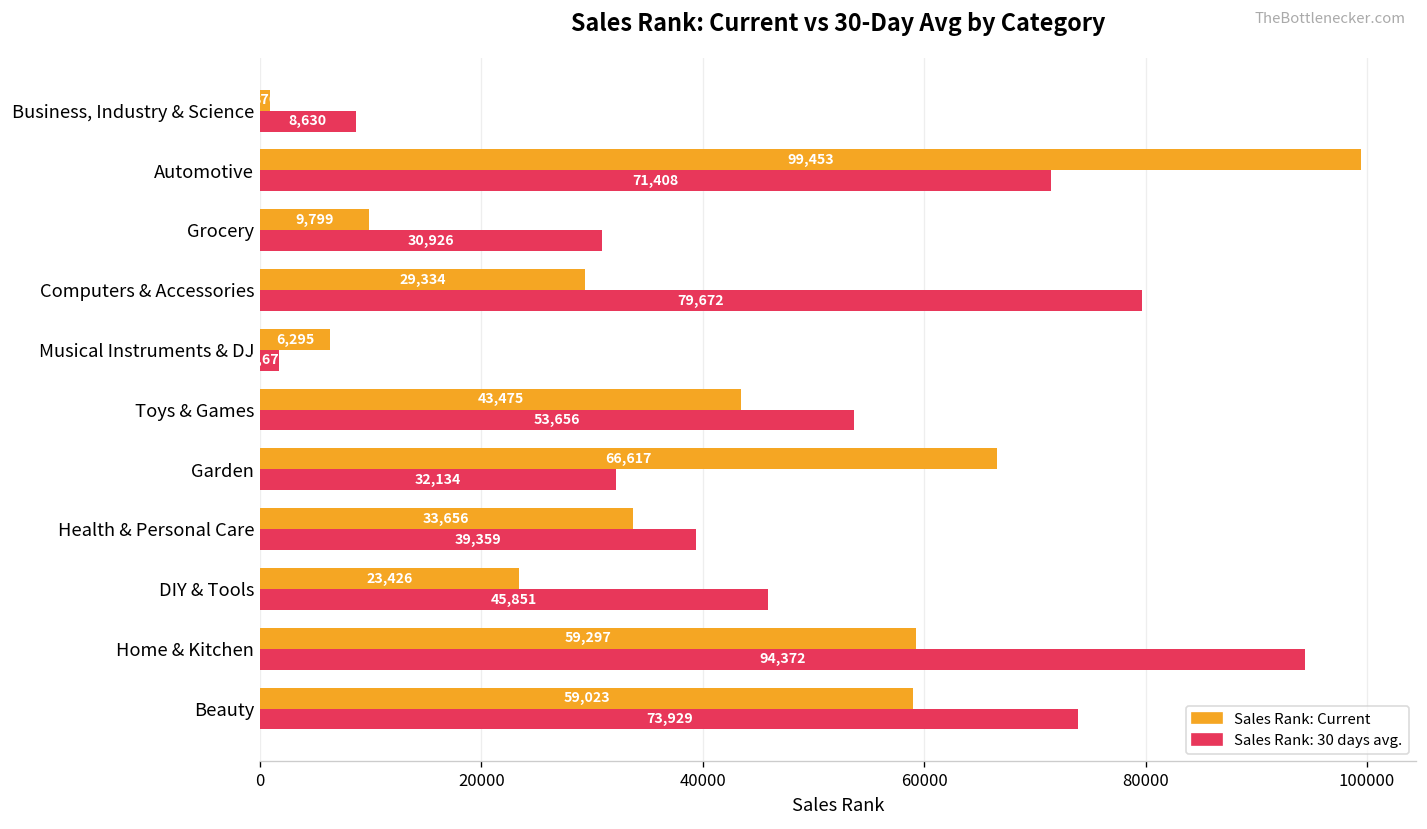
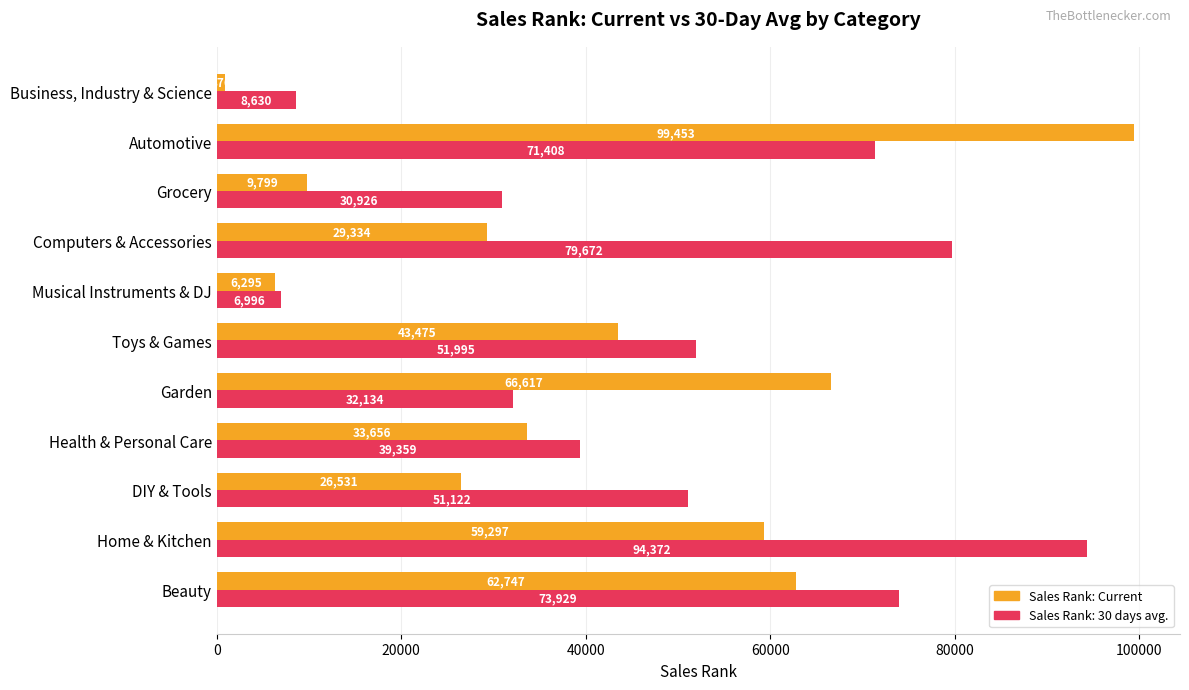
  {
    "Sales Rank: Current": {
      "Automotive": "99,453",
      "Grocery": "9,799",
      "Computers & Accessories": "29,334",
      "Musical Instruments & DJ": "6,295",
      "Toys & Games": "43,475",
      "Garden": "66,617",
      "Health & Personal Care": "33,656",
-     "DIY & Tools": "23,426",
+     "DIY & Tools": "26,531",
      "Home & Kitchen": "59,297",
-     "Beauty": "59,023"
+     "Beauty": "62,747"
    },
    "Sales Rank: 30 days avg.": {
      "Business, Industry & Science": "8,630",
      "Automotive": "71,408",
      "Grocery": "30,926",
      "Computers & Accessories": "79,672",
-     "Musical Instruments & DJ": "2000",
-     "Toys & Games": "53,656",
+     "Musical Instruments & DJ": "7000",
+     "Toys & Games": "51,995",
      "Garden": "32,134",
      "Health & Personal Care": "39,359",
-     "DIY & Tools": "45,851",
+     "DIY & Tools": "51,122",
      "Home & Kitchen": "94,372",
      "Beauty": "73,929"
    }
  }
